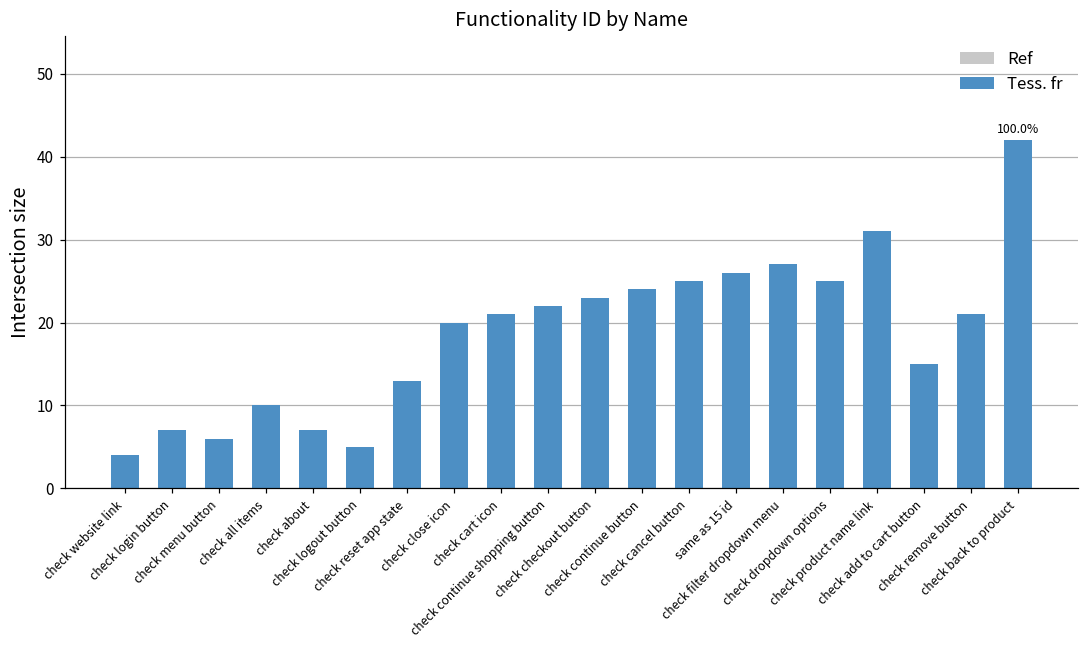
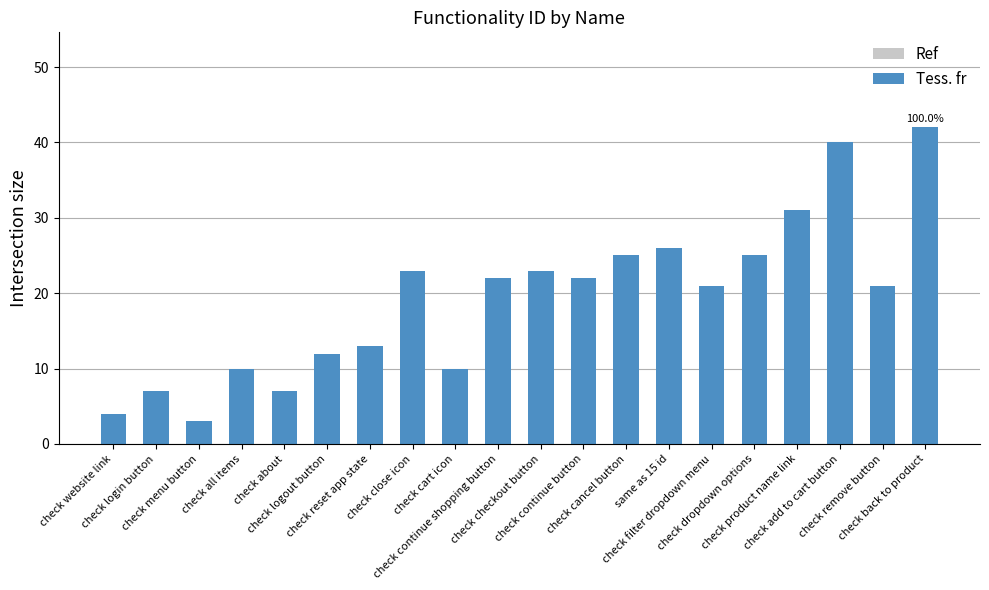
  {
    "check website link": 4,
    "check login button": 7,
-   "check menu button": 6,
+   "check menu button": 3,
    "check all items": 10,
    "check about": 7,
-   "check logout button": 5,
+   "check logout button": 12,
    "check reset app state": 13,
-   "check close icon": 20,
-   "check cart icon": 21,
+   "check close icon": 23,
+   "check cart icon": 10,
    "check continue shopping button": 22,
    "check checkout button": 23,
-   "check continue button": 24,
+   "check continue button": 22,
    "check cancel button": 25,
    "same as 15 id": 26,
-   "check filter dropdown menu": 27,
+   "check filter dropdown menu": 21,
    "check dropdown options": 25,
    "check product name link": 31,
-   "check add to cart button": 15,
+   "check add to cart button": 40,
    "check remove button": 21
  }
